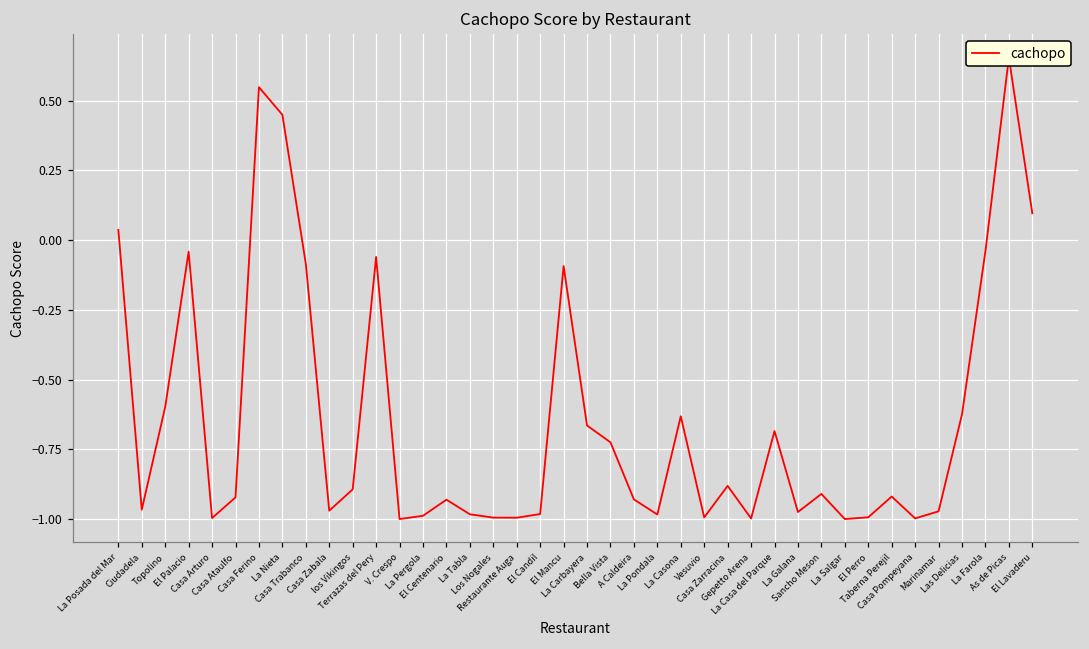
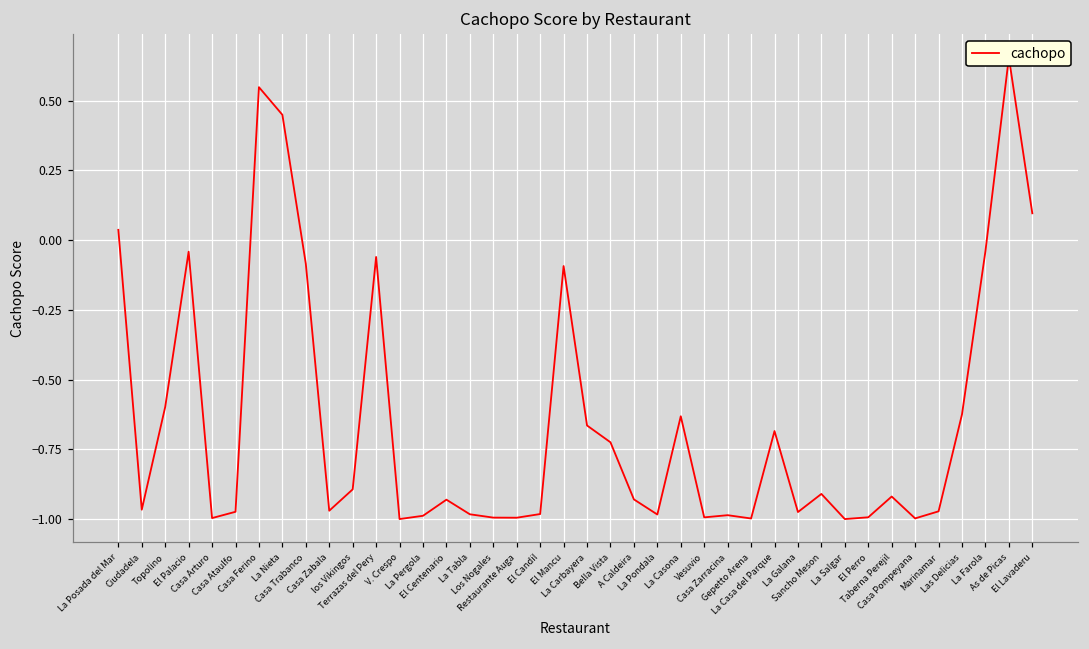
  {
    "La Posada del Mar": 0.04,
    "Ciudadela": -0.97,
    "Topolino": -0.60,
    "El Palacio": -0.04,
    "Casa Arturo": -1.00,
-   "Casa Ataulfo": -0.92,
+   "Casa Ataulfo": -0.97,
    "Casa Ferino": 0.55,
    "La Nieta": 0.45,
    "Casa Trabanco": -0.08,
    "Casa Zabala": -0.97,
    "los Vikingos": -0.89,
    "Terrazas del Pery": -0.06,
    "V. Crespo": -1.00,
    "La Pergola": -0.99,
    "El Centenario": -0.93,
    "La Tabla": -0.98,
    "Los Nogales": -0.99,
    "Restaurante Auga": -0.99,
    "El Candil": -0.98,
    "El Mancu": -0.09,
    "La Carbayera": -0.66,
    "Bella Vista": -0.72,
    "A Caldeira": -0.93,
    "La Pondala": -0.98,
    "La Casona": -0.63,
    "Vesuvio": -0.99,
-   "Casa Zarracina": -0.88,
+   "Casa Zarracina": -0.99,
    "Gepetto Arena": -1.00,
    "La Casa del Parque": -0.68,
    "La Galana": -0.97,
    "Sancho Meson": -0.91,
    "La Salgar": -1.00,
    "El Perro": -0.99,
    "Taberna Perejil": -0.92,
    "Casa Pompeyana": -1.00,
    "Marinamar": -0.97,
    "Las Delicias": -0.62,
    "La Farola": -0.04,
    "El Lavaderu": 0.10
  }
